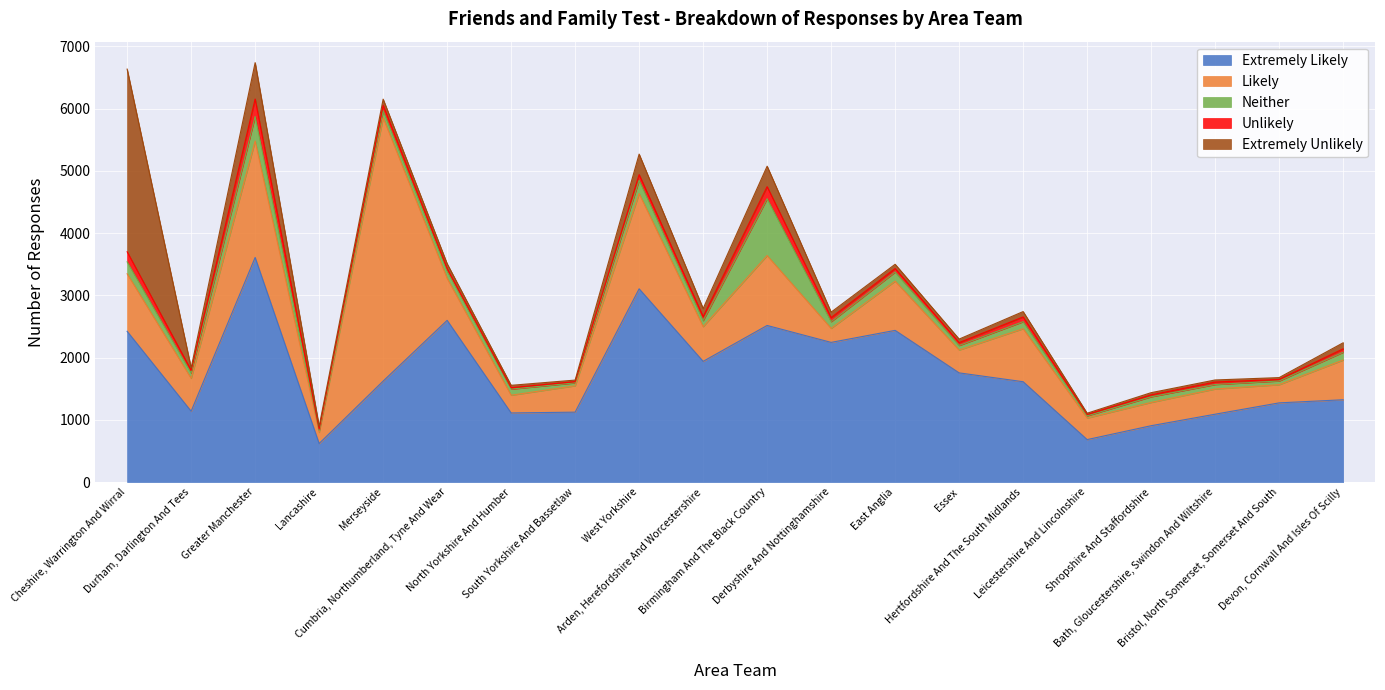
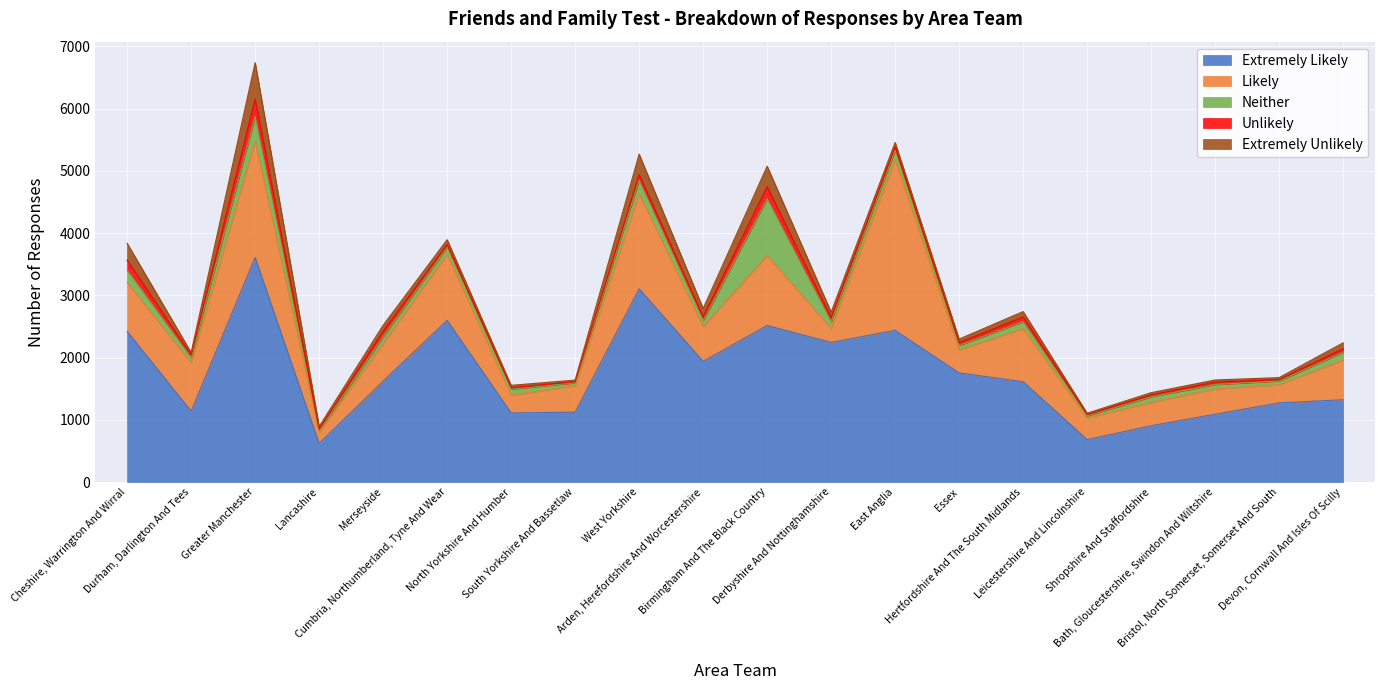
  {
    "Extremely Likely": {
      "Cheshire, Warrington And Wirral": 2400,
      "Durham, Darlington And Tees": 1100,
      "Greater Manchester": 3600,
      "Lancashire": 600,
      "Merseyside": 1600,
      "Cumbria, Northumberland, Tyne And Wear": 2600,
      "North Yorkshire And Humber": 1100,
      "South Yorkshire And Bassetlaw": 1100,
      "West Yorkshire": 3100,
      "Arden, Herefordshire And Worcestershire": 1900,
      "Birmingham And The Black Country": 2500,
      "Derbyshire And Nottinghamshire": 2200,
      "East Anglia": 2400,
      "Essex": 1800,
      "Hertfordshire And The South Midlands": 1600,
      "Leicestershire And Lincolnshire": 700,
      "Shropshire And Staffordshire": 900,
      "Bath, Gloucestershire, Swindon And Wiltshire": 1100,
      "Bristol, North Somerset, Somerset And South": 1300,
      "Devon, Cornwall And Isles Of Scilly": 1300
    },
    "Likely": {
-     "Cheshire, Warrington And Wirral": 900,
-     "Durham, Darlington And Tees": 500,
+     "Cheshire, Warrington And Wirral": 800,
+     "Durham, Darlington And Tees": 800,
      "Greater Manchester": 1900,
-     "Merseyside": 4200,
-     "Cumbria, Northumberland, Tyne And Wear": 700,
+     "Merseyside": 600,
+     "Cumbria, Northumberland, Tyne And Wear": 1100,
      "North Yorkshire And Humber": 300,
      "South Yorkshire And Bassetlaw": 400,
      "West Yorkshire": 1500,
      "Arden, Herefordshire And Worcestershire": 600,
      "Birmingham And The Black Country": 1100,
      "Derbyshire And Nottinghamshire": 200,
-     "East Anglia": 800,
+     "East Anglia": 2700,
      "Essex": 400,
      "Hertfordshire And The South Midlands": 900,
      "Shropshire And Staffordshire": 400,
      "Bath, Gloucestershire, Swindon And Wiltshire": 400,
      "Bristol, North Somerset, Somerset And South": 300,
      "Devon, Cornwall And Isles Of Scilly": 600
    },
    "Neither": {
      "Cheshire, Warrington And Wirral": 200,
      "Durham, Darlington And Tees": 100,
      "Greater Manchester": 400,
      "Merseyside": 100,
      "West Yorkshire": 200,
      "Arden, Herefordshire And Worcestershire": 100,
      "Birmingham And The Black Country": 900,
      "Derbyshire And Nottinghamshire": 100,
      "East Anglia": 100,
      "Essex": 100,
      "Hertfordshire And The South Midlands": 100,
      "Devon, Cornwall And Isles Of Scilly": 100
    },
    "Unlikely": {
      "Cheshire, Warrington And Wirral": 200,
      "Greater Manchester": 300,
      "Merseyside": 100,
      "West Yorkshire": 100,
      "Arden, Herefordshire And Worcestershire": 100,
      "Birmingham And The Black Country": 200,
      "Derbyshire And Nottinghamshire": 100,
      "East Anglia": 100,
      "Essex": 0,
      "Hertfordshire And The South Midlands": 100,
      "Devon, Cornwall And Isles Of Scilly": 100
    },
    "Extremely Unlikely": {
-     "Cheshire, Warrington And Wirral": 2900,
+     "Cheshire, Warrington And Wirral": 300,
      "Greater Manchester": 600,
      "Lancashire": 0,
      "Merseyside": 100,
      "Cumbria, Northumberland, Tyne And Wear": 100,
      "West Yorkshire": 300,
      "Arden, Herefordshire And Worcestershire": 100,
      "Birmingham And The Black Country": 300,
      "Derbyshire And Nottinghamshire": 100,
      "East Anglia": 100,
      "Essex": 100,
      "Hertfordshire And The South Midlands": 100,
      "Devon, Cornwall And Isles Of Scilly": 100
    }
  }
